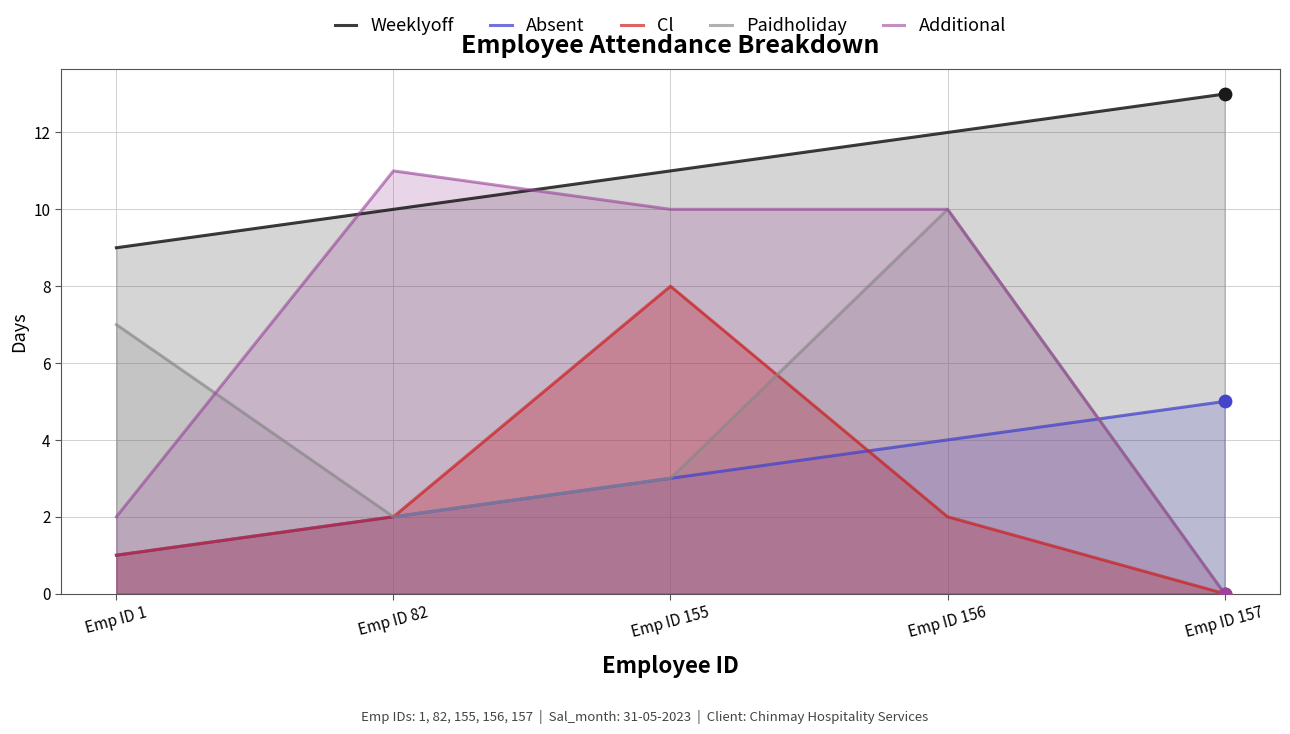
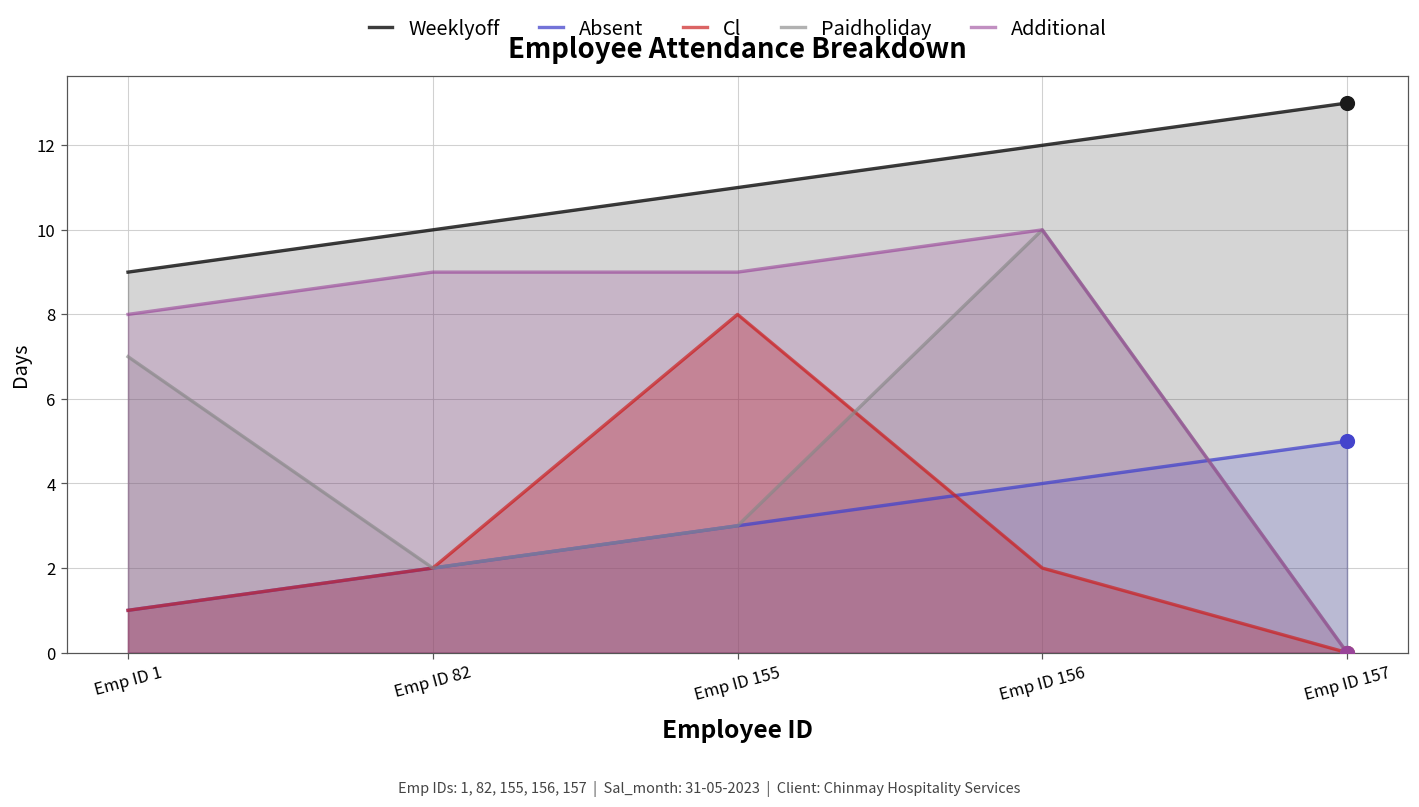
  {
    "Paidholiday": {
      "Emp ID 1": 7
    },
    "Additional": {
-     "Emp ID 1": 2,
-     "Emp ID 82": 11,
-     "Emp ID 155": 10
+     "Emp ID 1": 8,
+     "Emp ID 82": 9,
+     "Emp ID 155": 9
    }
  }
